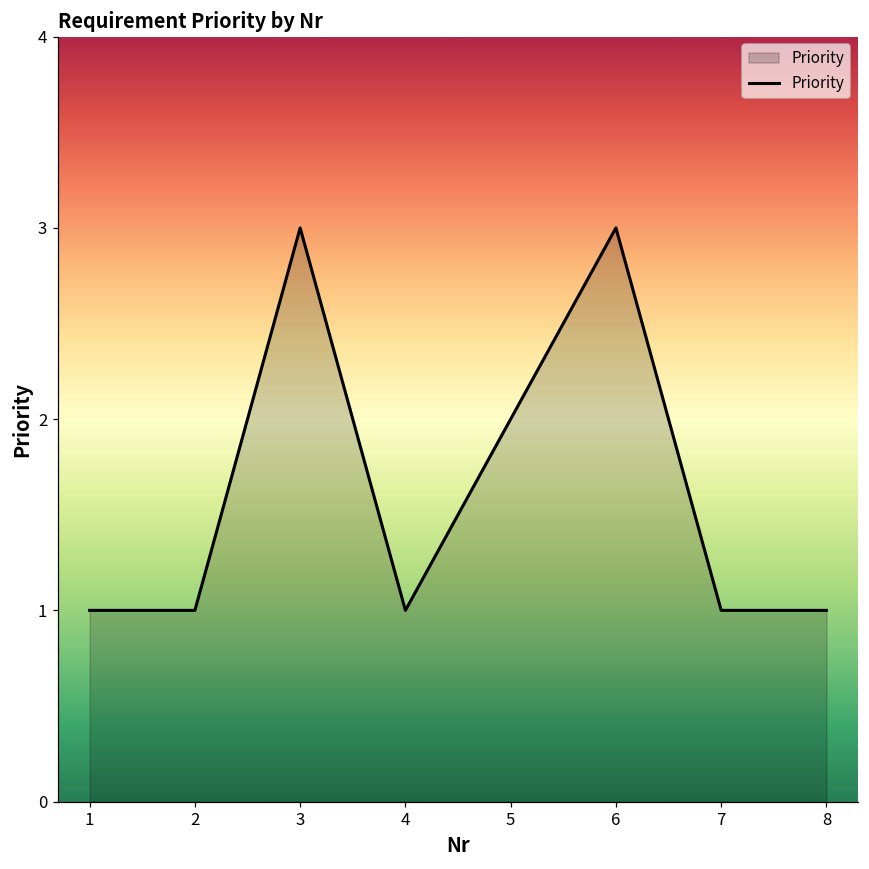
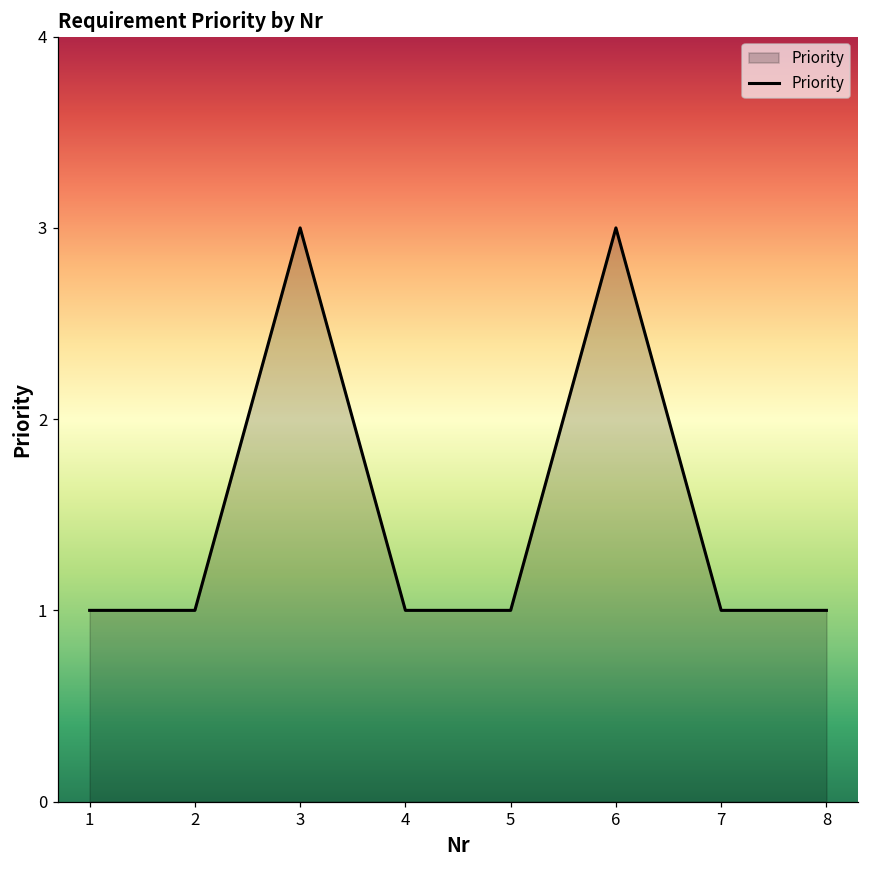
  {
    "1": 1,
    "2": 1,
    "3": 3,
    "4": 1,
-   "5": 2,
+   "5": 1,
    "6": 3,
    "7": 1,
    "8": 1
  }
